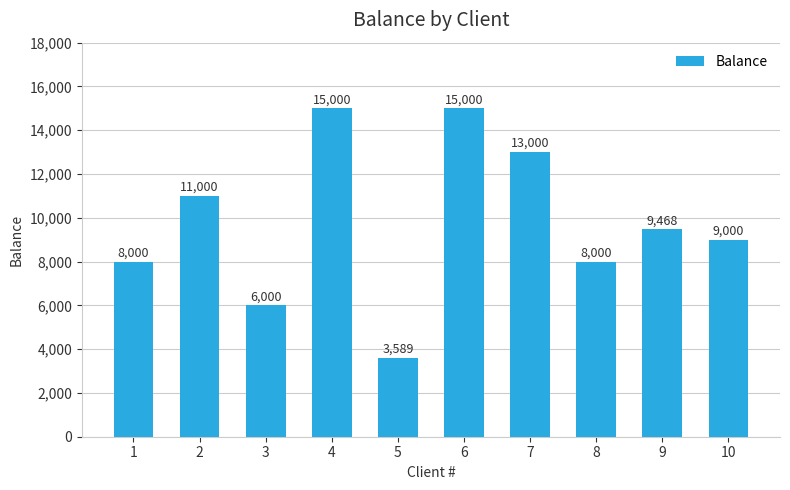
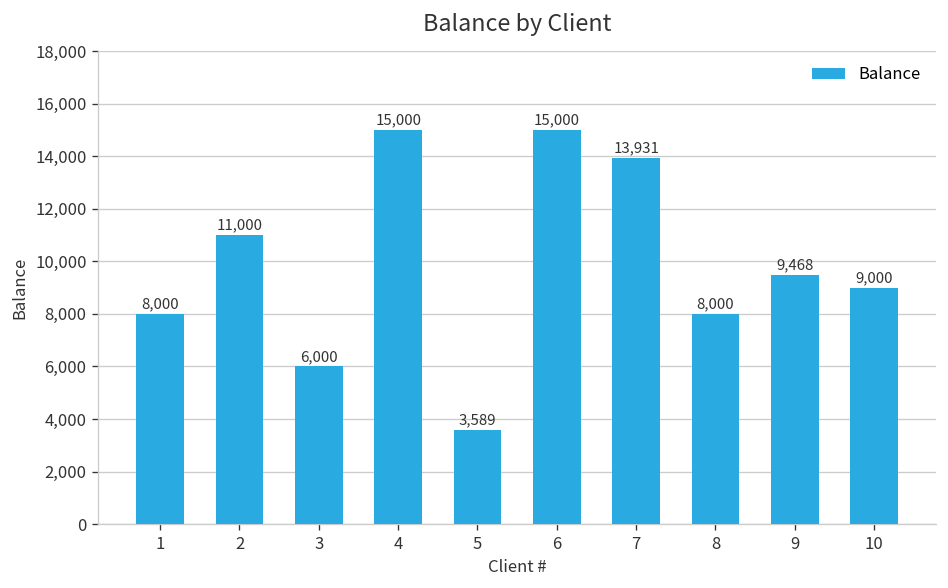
  {
    "1": "8,000",
    "2": "11,000",
    "3": "6,000",
    "4": "15,000",
    "5": "3,589",
    "6": "15,000",
-   "7": "13,000",
+   "7": "13,931",
    "8": "8,000",
    "9": "9,468",
    "10": "9,000"
  }
